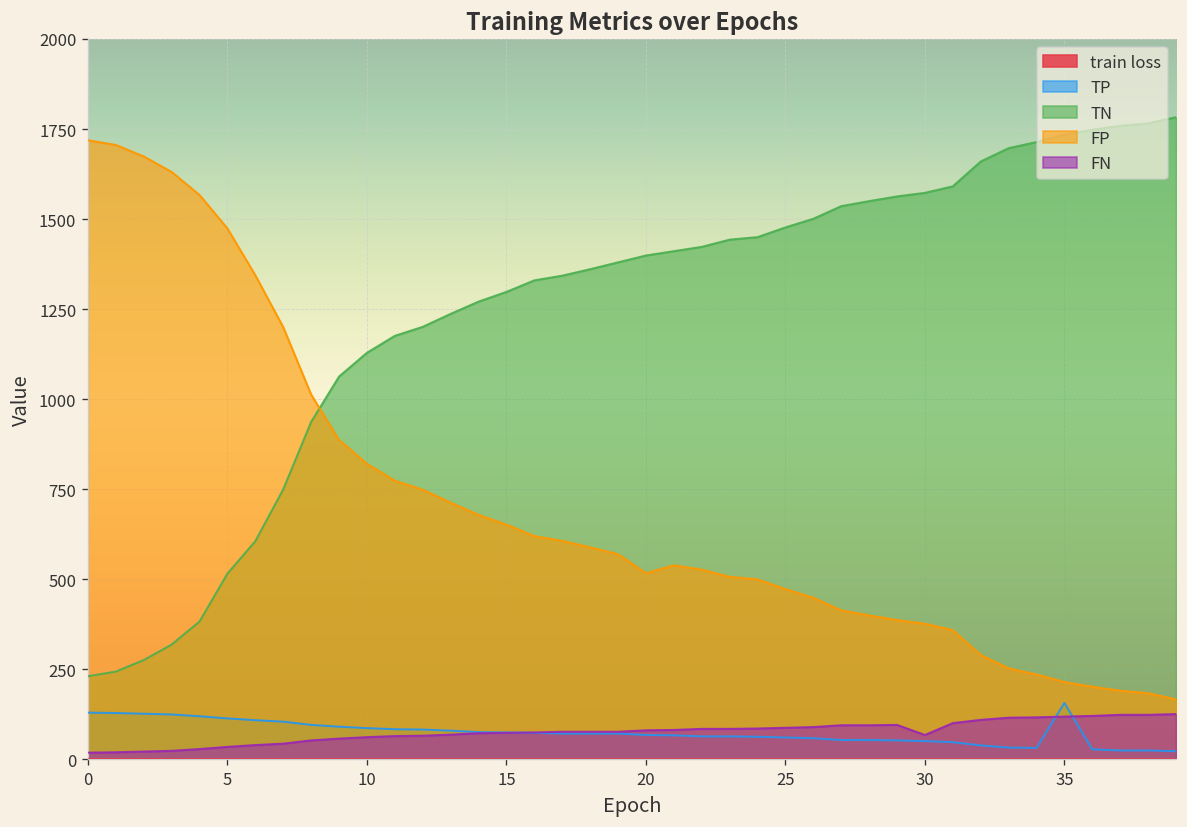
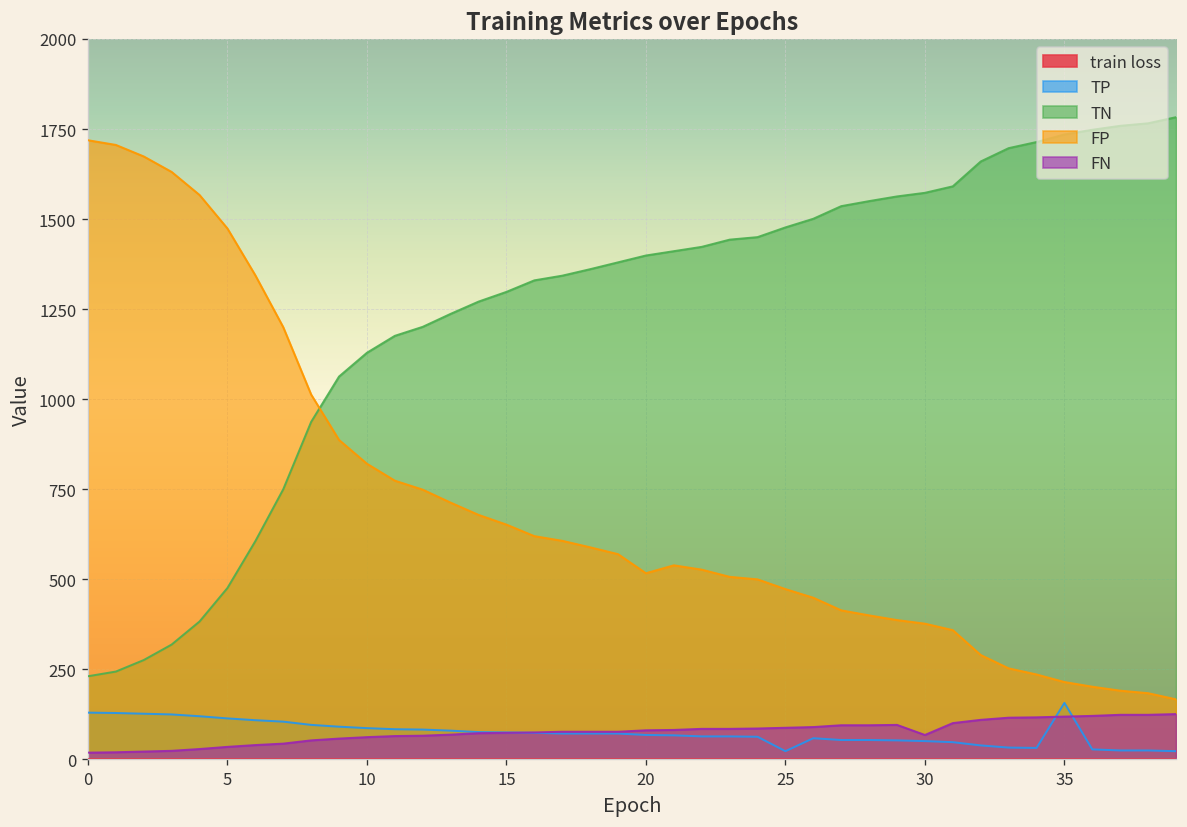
  {
    "train loss": {
      "0": 0,
      "5": 0,
      "10": 0,
      "15": 0,
      "20": 0,
      "25": 0,
      "30": 0,
      "35": 0
    },
    "TP": {
      "0": 130,
      "5": 110,
      "10": 90,
      "20": 70,
-     "25": 60,
+     "25": 20,
      "30": 50,
      "35": 160
    },
    "TN": {
      "0": 230,
-     "5": 520,
+     "5": 480,
      "10": 1130,
      "15": 1300,
      "20": 1400,
      "25": 1480,
      "30": 1570
    },
    "FP": {
      "0": 1720,
      "5": 1470,
      "10": 820,
      "15": 650,
      "20": 520,
      "25": 470,
      "30": 380,
      "35": 220
    },
    "FN": {
      "0": 20,
      "5": 40,
      "10": 60,
      "20": 80,
      "25": 90,
      "30": 70,
      "35": 120
    }
  }
